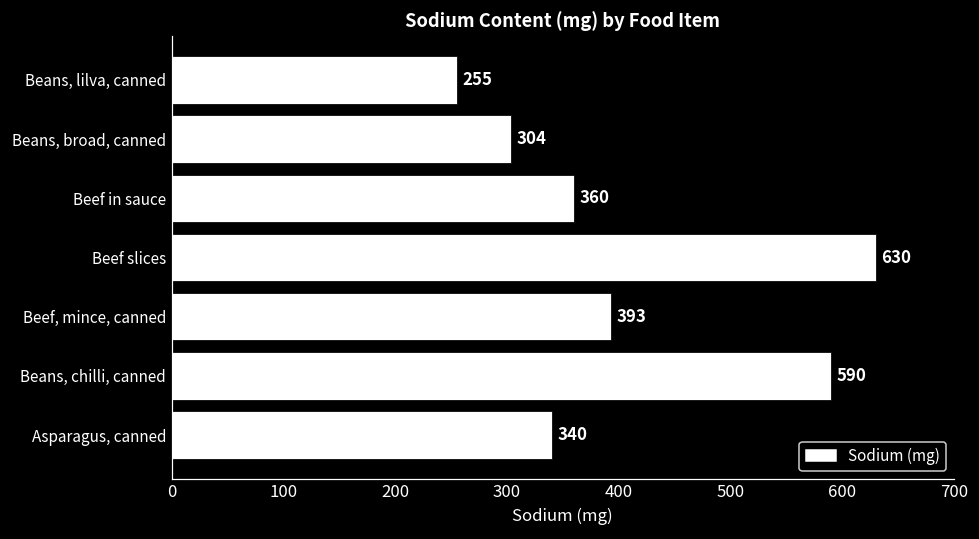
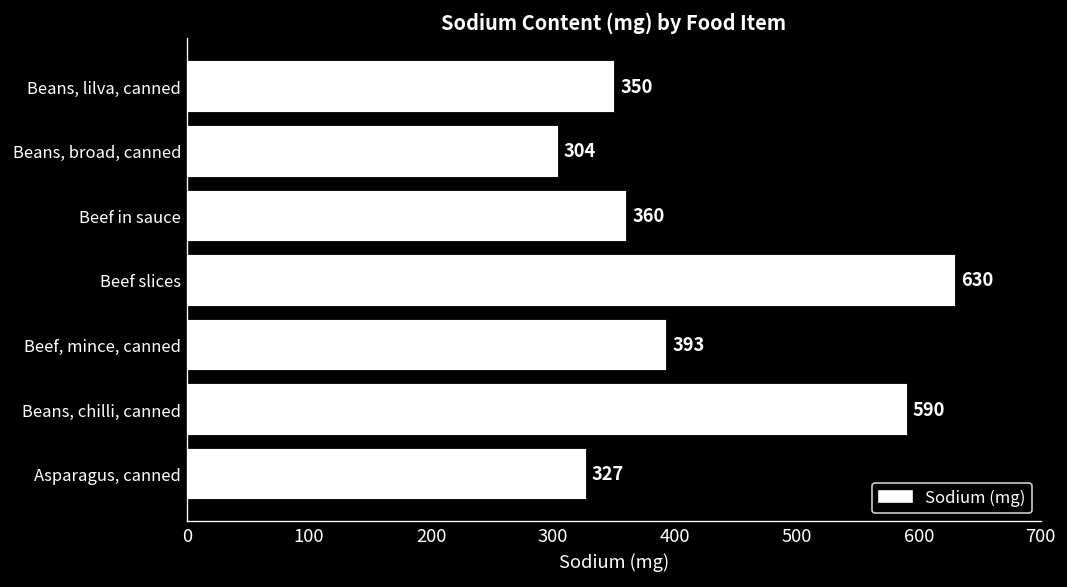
  {
-   "Beans, lilva, canned": 255,
+   "Beans, lilva, canned": 350,
    "Beans, broad, canned": 304,
    "Beef in sauce": 360,
    "Beef slices": 630,
    "Beef, mince, canned": 393,
    "Beans, chilli, canned": 590,
-   "Asparagus, canned": 340
+   "Asparagus, canned": 327
  }
